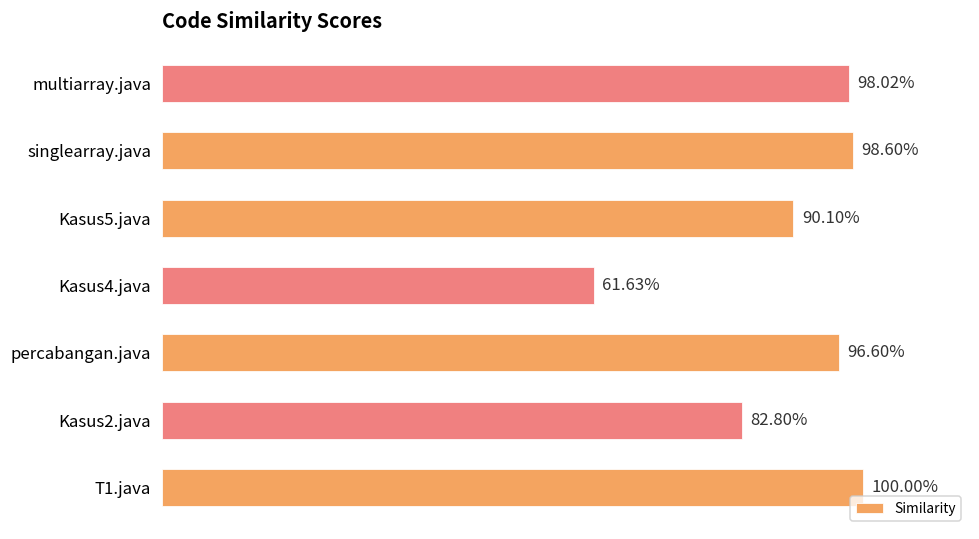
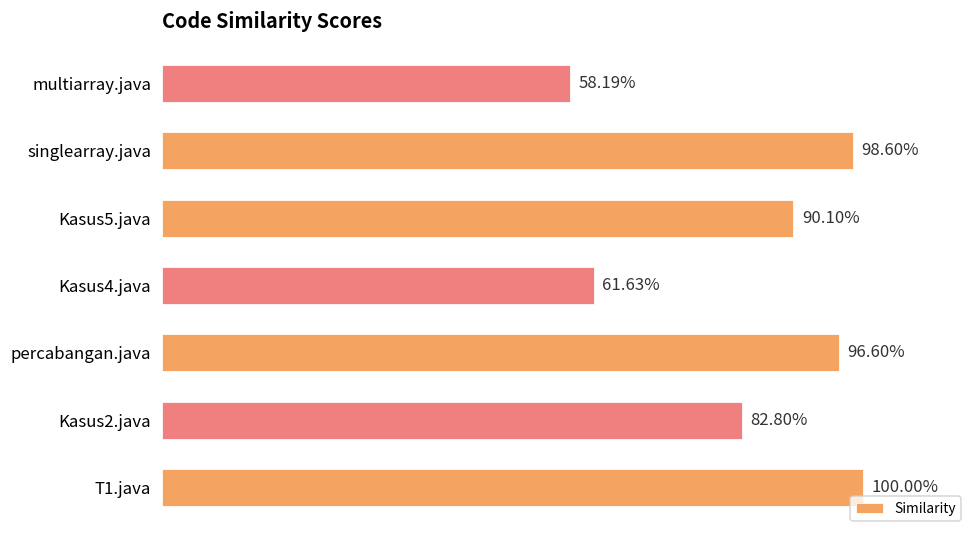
  {
-   "multiarray.java": "98.02%",
+   "multiarray.java": "58.19%",
    "singlearray.java": "98.60%",
    "Kasus5.java": "90.10%",
    "Kasus4.java": "61.63%",
    "percabangan.java": "96.60%",
    "Kasus2.java": "82.80%"
  }
